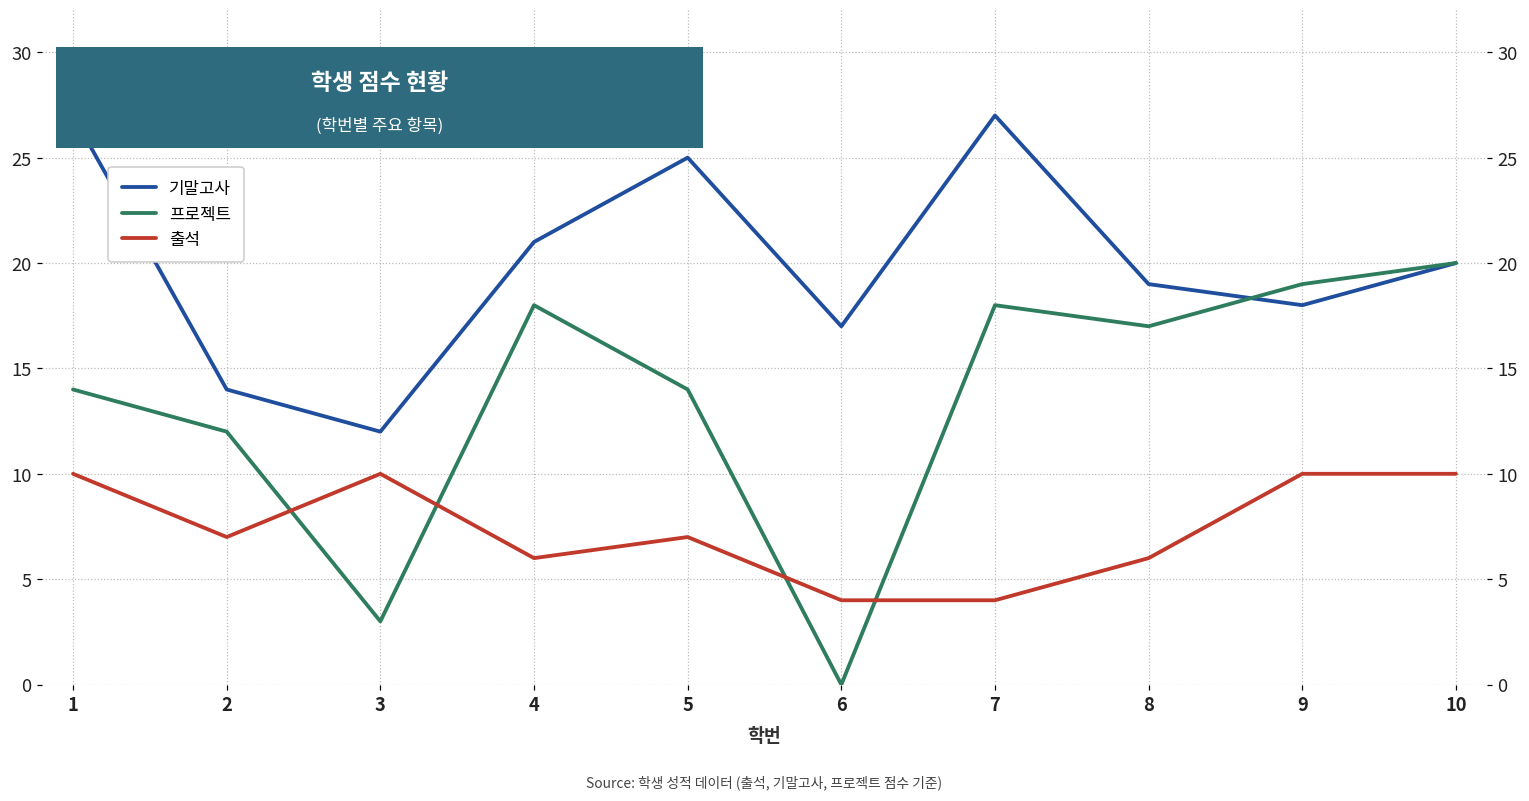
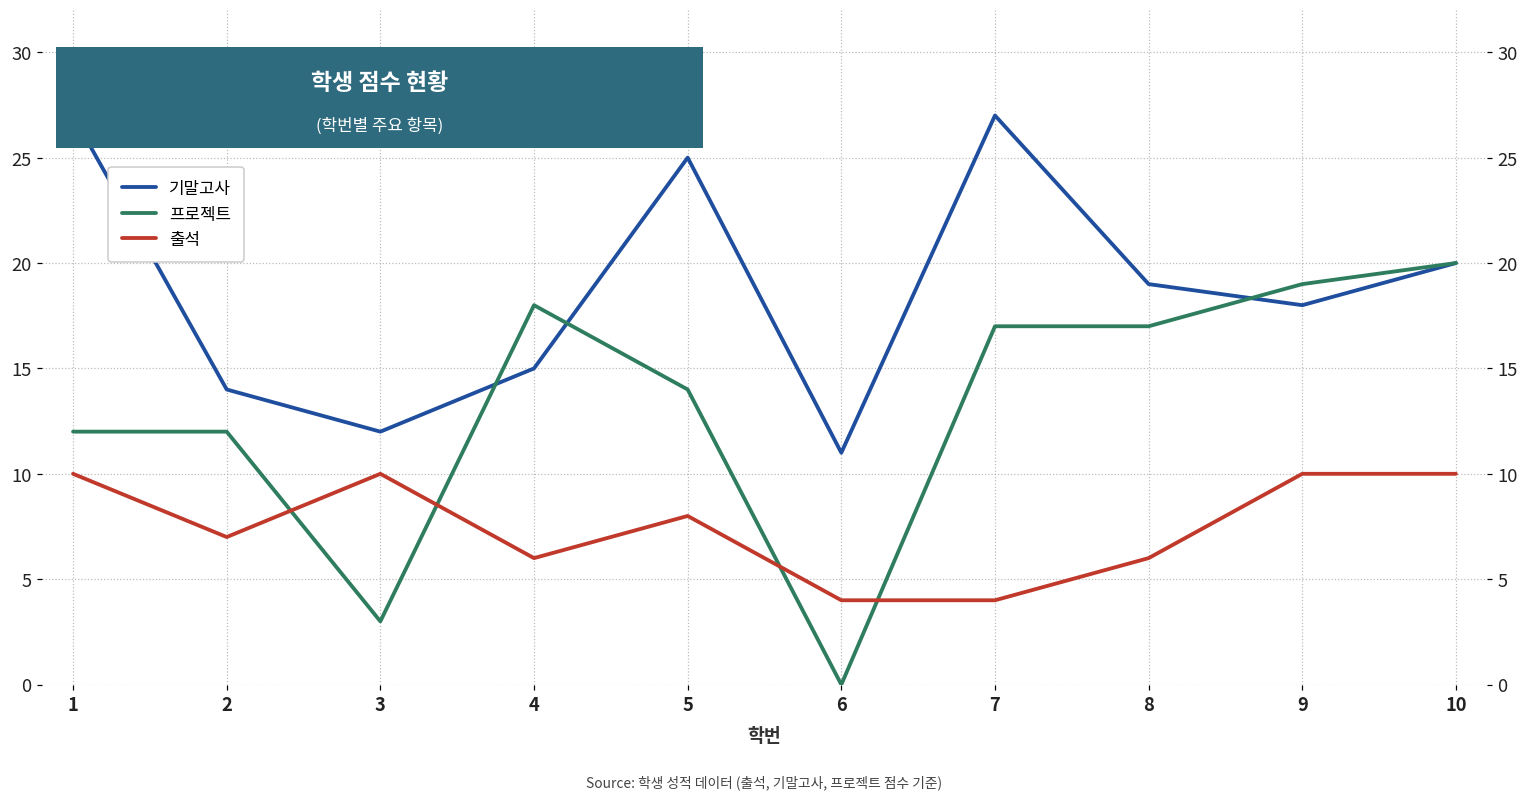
  {
    "기말고사": {
      "1": 27,
      "2": 14,
      "3": 12,
-     "4": 21,
+     "4": 15,
      "5": 25,
-     "6": 17,
+     "6": 11,
      "7": 27,
      "8": 19,
      "9": 18
    },
    "프로젝트": {
-     "1": 14,
+     "1": 12,
      "2": 12,
      "3": 3,
      "4": 18,
      "5": 14,
      "6": 0,
-     "7": 18,
+     "7": 17,
      "8": 17,
      "9": 19
    },
    "출석": {
      "1": 10,
      "2": 7,
      "3": 10,
      "4": 6,
-     "5": 7,
+     "5": 8,
      "6": 4,
      "7": 4,
      "8": 6,
      "9": 10,
      "10": 10
    }
  }
